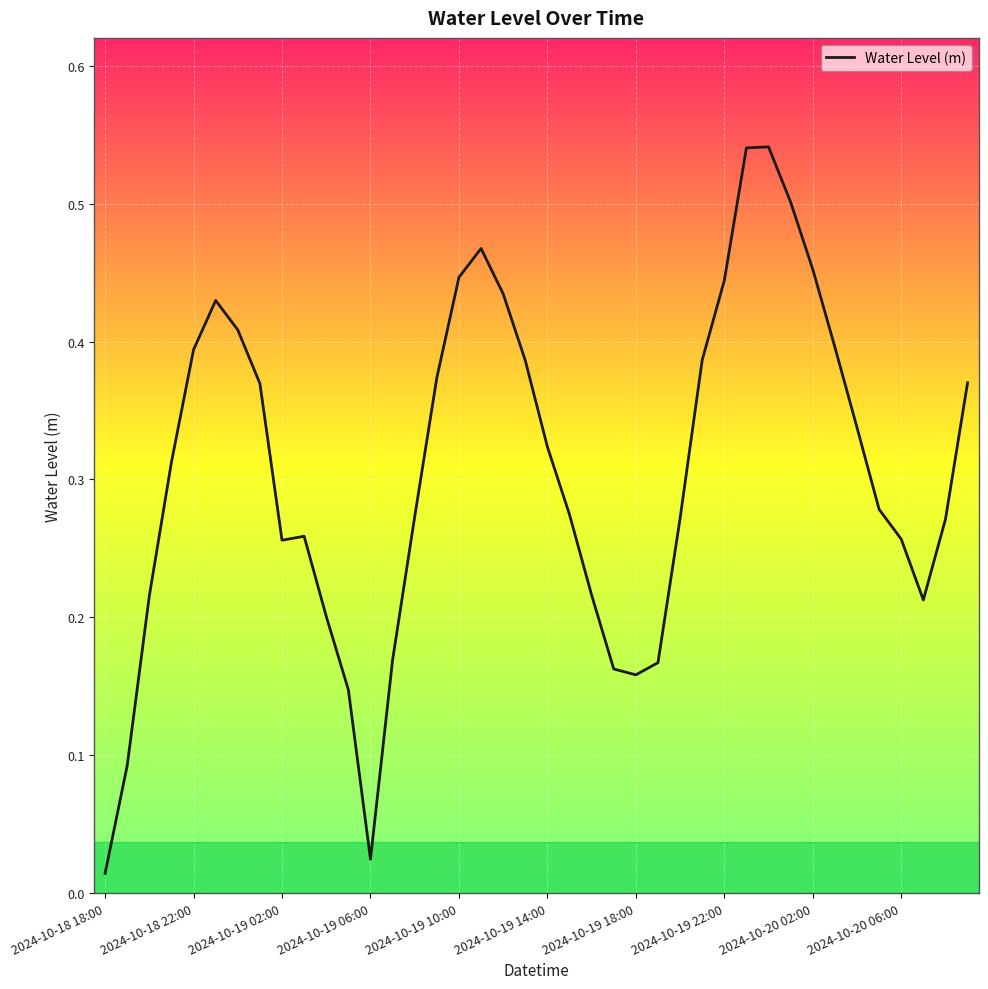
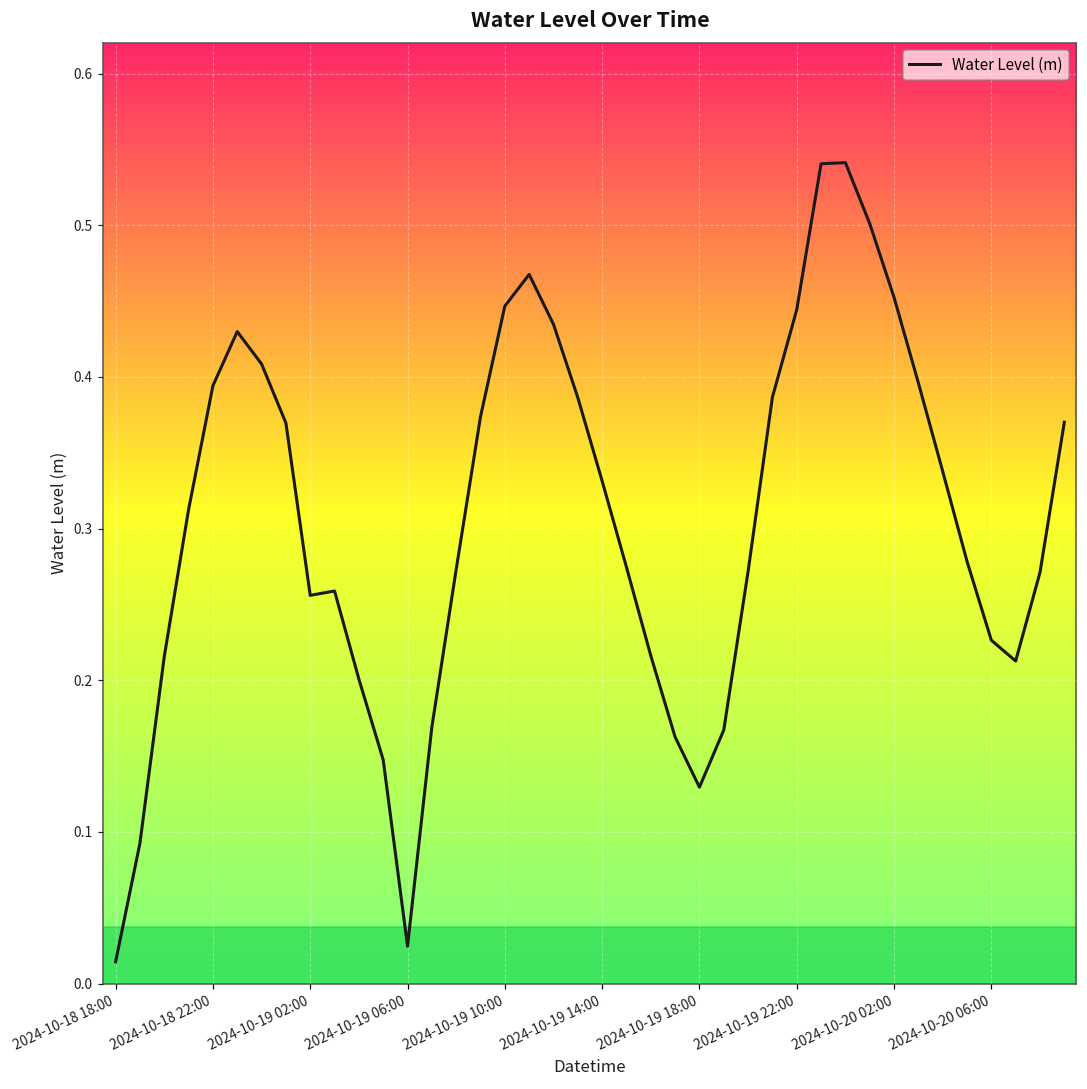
  {
    "2024-10-18 22:00": 0.394,
    "2024-10-19 02:00": 0.256,
    "2024-10-19 10:00": 0.447,
-   "2024-10-19 14:00": 0.324,
-   "2024-10-19 18:00": 0.158,
+   "2024-10-19 14:00": 0.331,
+   "2024-10-19 18:00": 0.129,
    "2024-10-19 22:00": 0.444,
    "2024-10-20 02:00": 0.452,
-   "2024-10-20 06:00": 0.257
+   "2024-10-20 06:00": 0.226
  }
